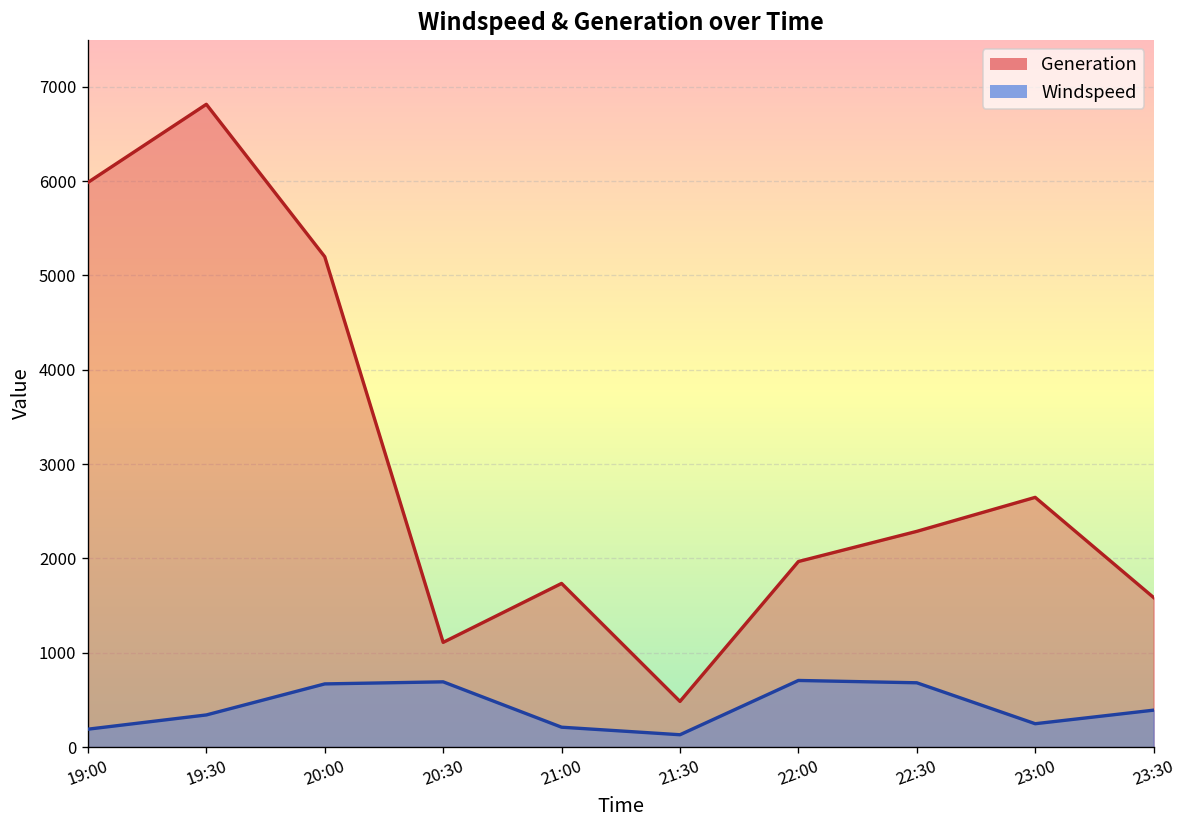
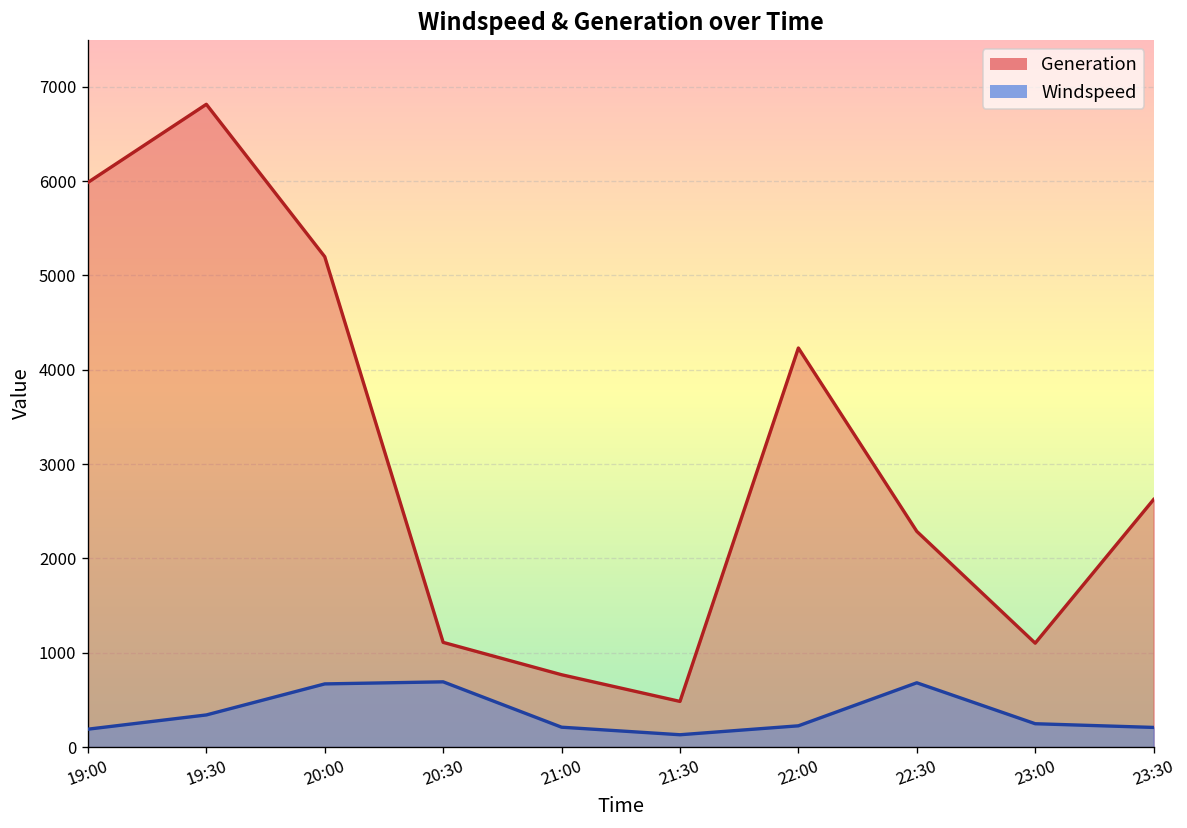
  {
    "Generation": {
      "19:00": 6000,
      "19:30": 6800,
      "20:00": 5200,
      "20:30": 1100,
-     "21:00": 1700,
+     "21:00": 800,
      "21:30": 500,
-     "22:00": 2000,
+     "22:00": 4200,
      "22:30": 2300,
-     "23:00": 2600,
-     "23:30": 1600
+     "23:00": 1100,
+     "23:30": 2600
    },
    "Windspeed": {
      "19:00": 200,
      "19:30": 300,
      "20:00": 700,
      "20:30": 700,
      "21:00": 200,
      "21:30": 100,
-     "22:00": 700,
+     "22:00": 200,
      "22:30": 700,
      "23:00": 200,
-     "23:30": 400
+     "23:30": 200
    }
  }
